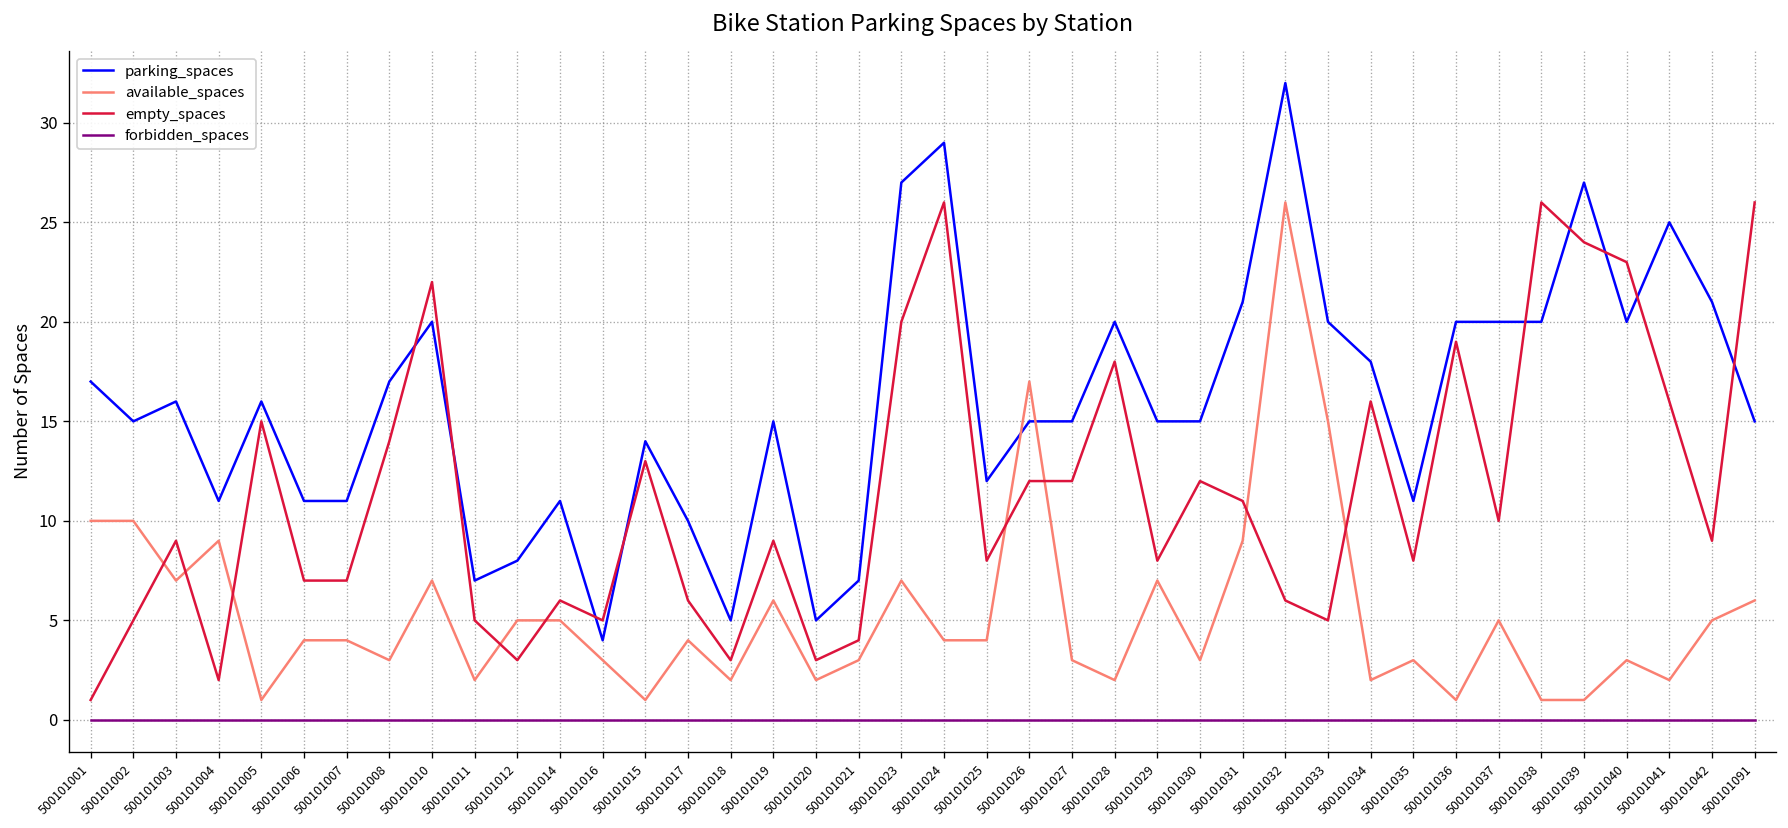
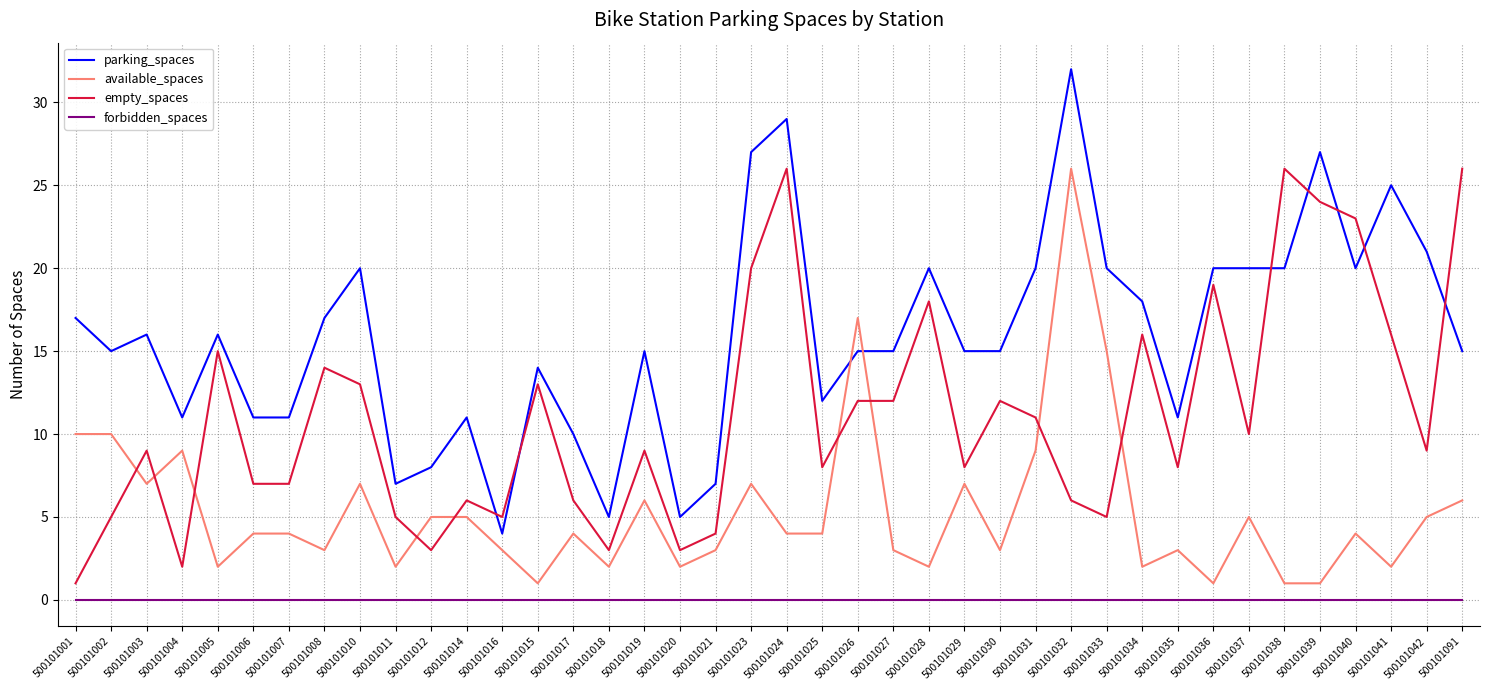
  {
    "parking_spaces": {
      "500101001": 17,
      "500101002": 15,
      "500101003": 16,
      "500101004": 11,
      "500101005": 16,
      "500101006": 11,
      "500101007": 11,
      "500101008": 17,
      "500101010": 20,
      "500101011": 7,
      "500101012": 8,
      "500101014": 11,
      "500101016": 4,
      "500101015": 14,
      "500101017": 10,
      "500101018": 5,
      "500101019": 15,
      "500101020": 5,
      "500101021": 7,
      "500101023": 27,
      "500101024": 29,
      "500101025": 12,
      "500101026": 15,
      "500101027": 15,
      "500101028": 20,
      "500101029": 15,
      "500101030": 15,
-     "500101031": 21,
+     "500101031": 20,
      "500101032": 32,
      "500101033": 20,
      "500101034": 18,
      "500101035": 11,
      "500101036": 20,
      "500101037": 20,
      "500101038": 20,
      "500101039": 27,
      "500101040": 20,
      "500101041": 25,
      "500101042": 21,
      "500101091": 15
    },
    "available_spaces": {
      "500101001": 10,
      "500101002": 10,
      "500101003": 7,
      "500101004": 9,
-     "500101005": 1,
+     "500101005": 2,
      "500101006": 4,
      "500101007": 4,
      "500101008": 3,
      "500101010": 7,
      "500101011": 2,
      "500101012": 5,
      "500101014": 5,
      "500101016": 3,
      "500101015": 1,
      "500101017": 4,
      "500101018": 2,
      "500101019": 6,
      "500101020": 2,
      "500101021": 3,
      "500101023": 7,
      "500101024": 4,
      "500101025": 4,
      "500101026": 17,
      "500101027": 3,
      "500101028": 2,
      "500101029": 7,
      "500101030": 3,
      "500101031": 9,
      "500101032": 26,
      "500101033": 15,
      "500101034": 2,
      "500101035": 3,
      "500101036": 1,
      "500101037": 5,
      "500101038": 1,
      "500101039": 1,
-     "500101040": 3,
+     "500101040": 4,
      "500101041": 2,
      "500101042": 5,
      "500101091": 6
    },
    "empty_spaces": {
      "500101001": 1,
      "500101002": 5,
      "500101003": 9,
      "500101004": 2,
      "500101005": 15,
      "500101006": 7,
      "500101007": 7,
      "500101008": 14,
-     "500101010": 22,
+     "500101010": 13,
      "500101011": 5,
      "500101012": 3,
      "500101014": 6,
      "500101016": 5,
      "500101015": 13,
      "500101017": 6,
      "500101018": 3,
      "500101019": 9,
      "500101020": 3,
      "500101021": 4,
      "500101023": 20,
      "500101024": 26,
      "500101025": 8,
      "500101026": 12,
      "500101027": 12,
      "500101028": 18,
      "500101029": 8,
      "500101030": 12,
      "500101031": 11,
      "500101032": 6,
      "500101033": 5,
      "500101034": 16,
      "500101035": 8,
      "500101036": 19,
      "500101037": 10,
      "500101038": 26,
      "500101039": 24,
      "500101040": 23,
      "500101041": 16,
      "500101042": 9,
      "500101091": 26
    },
    "forbidden_spaces": {
      "500101001": 0,
      "500101002": 0,
      "500101003": 0,
      "500101004": 0,
      "500101005": 0,
      "500101006": 0,
      "500101007": 0,
      "500101008": 0,
      "500101010": 0,
      "500101011": 0,
      "500101012": 0,
      "500101014": 0,
      "500101016": 0,
      "500101015": 0,
      "500101017": 0,
      "500101018": 0,
      "500101019": 0,
      "500101020": 0,
      "500101021": 0,
      "500101023": 0,
      "500101024": 0,
      "500101025": 0,
      "500101026": 0,
      "500101027": 0,
      "500101028": 0,
      "500101029": 0,
      "500101030": 0,
      "500101031": 0,
      "500101032": 0,
      "500101033": 0,
      "500101034": 0,
      "500101035": 0,
      "500101036": 0,
      "500101037": 0,
      "500101038": 0,
      "500101039": 0,
      "500101040": 0,
      "500101041": 0,
      "500101042": 0,
      "500101091": 0
    }
  }
